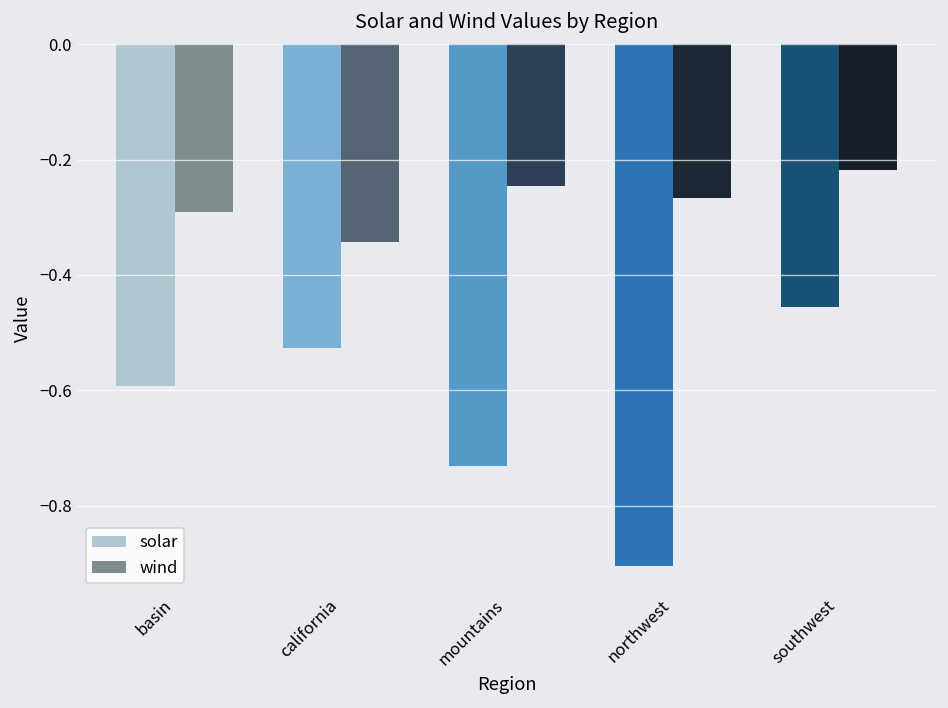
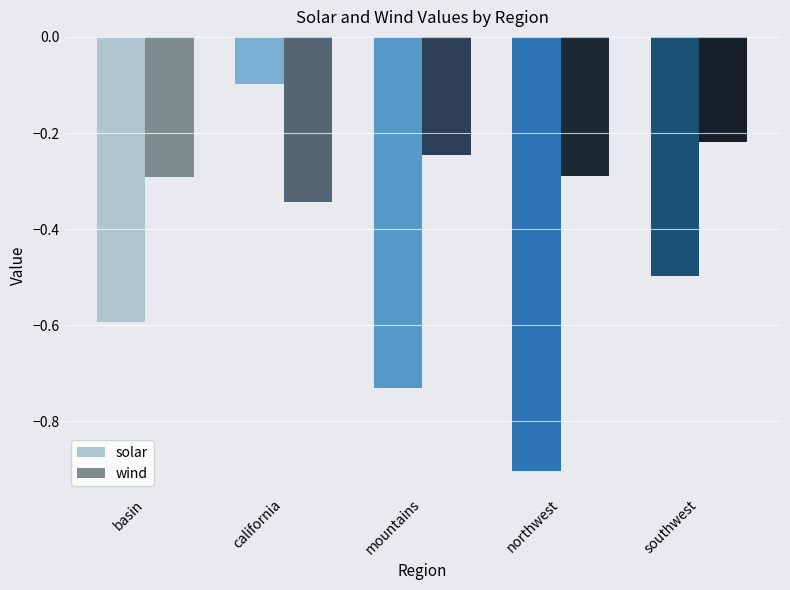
  {
    "solar": {
      "basin": -0.59,
-     "california": -0.53,
+     "california": -0.10,
      "mountains": -0.73,
      "northwest": -0.90,
-     "southwest": -0.46
+     "southwest": -0.50
    },
    "wind": {
      "basin": -0.29,
      "california": -0.34,
      "mountains": -0.25,
-     "northwest": -0.27,
+     "northwest": -0.29,
      "southwest": -0.22
    }
  }
